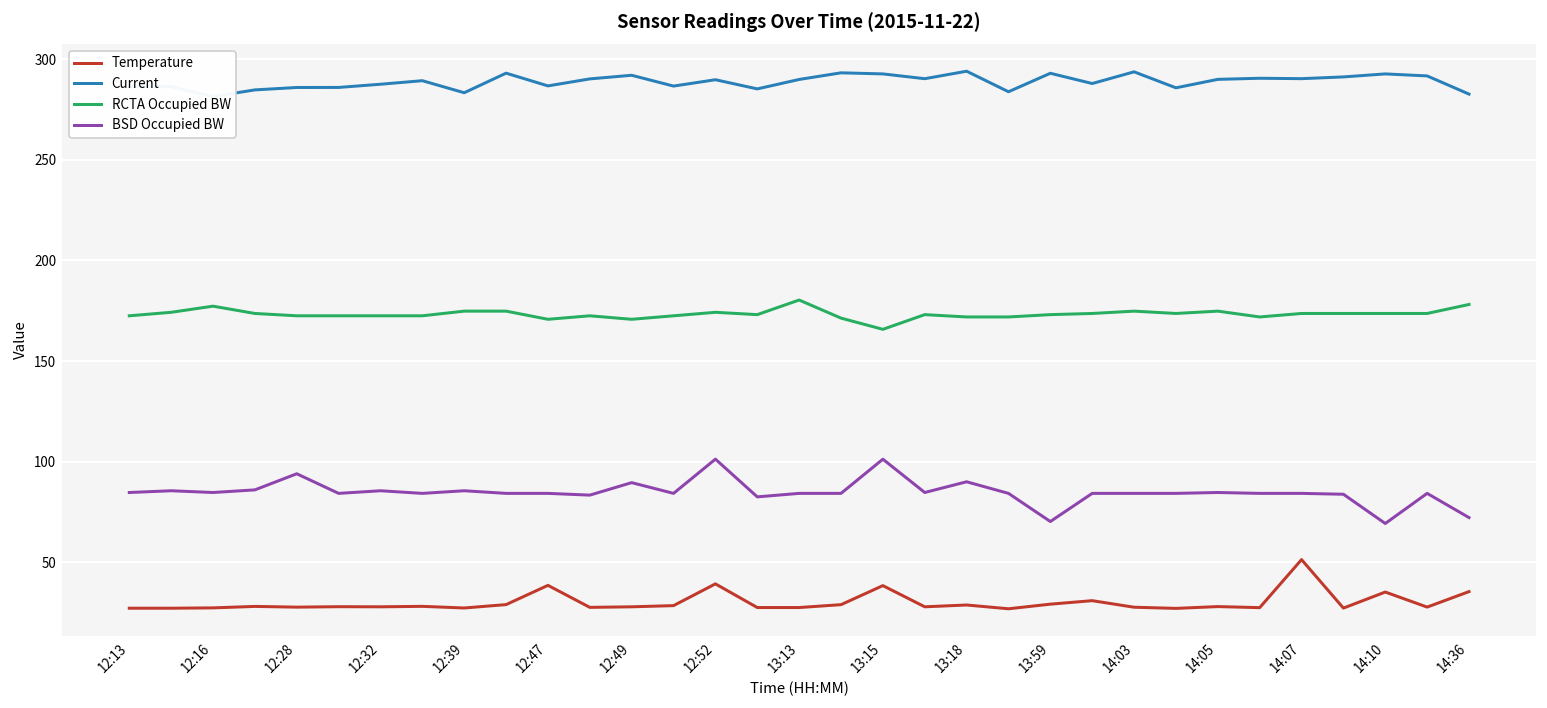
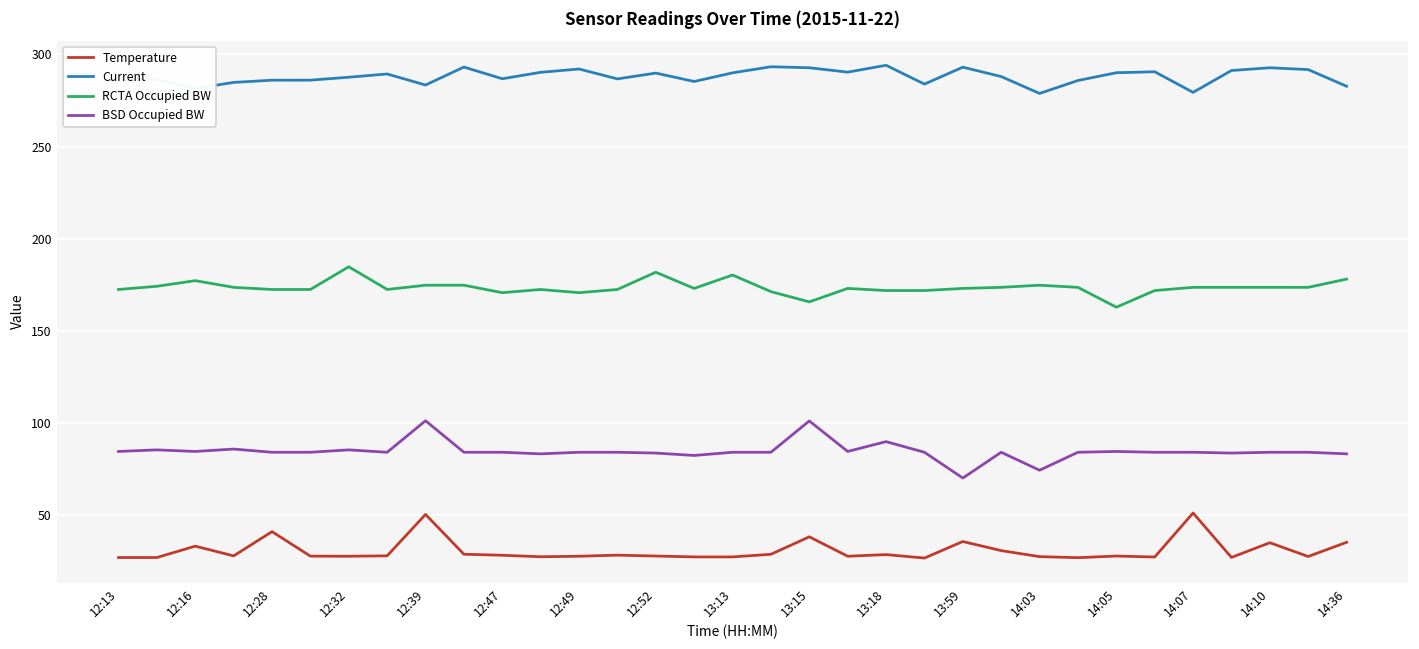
  {
    "Temperature": {
      "12:13": 27,
-     "12:16": 27,
-     "12:28": 28,
+     "12:16": 33,
+     "12:28": 41,
      "12:32": 28,
-     "12:39": 27,
-     "12:47": 39,
+     "12:39": 51,
+     "12:47": 28,
      "12:49": 28,
-     "12:52": 39,
+     "12:52": 28,
      "13:13": 27,
      "13:15": 38,
      "13:18": 29,
-     "13:59": 29,
+     "13:59": 36,
      "14:03": 28,
      "14:05": 28,
      "14:07": 51,
      "14:10": 35,
      "14:36": 35
    },
    "Current": {
      "12:28": 286,
      "12:32": 288,
      "12:39": 283,
      "12:47": 287,
      "12:49": 292,
      "12:52": 290,
      "13:13": 290,
      "13:15": 293,
      "13:18": 294,
      "13:59": 293,
-     "14:03": 294,
+     "14:03": 279,
      "14:05": 290,
-     "14:07": 290,
+     "14:07": 279,
      "14:10": 293,
      "14:36": 283
    },
    "RCTA Occupied BW": {
      "12:13": 173,
      "12:16": 177,
      "12:28": 173,
-     "12:32": 173,
+     "12:32": 185,
      "12:39": 175,
      "12:47": 171,
      "12:49": 171,
-     "12:52": 174,
+     "12:52": 182,
      "13:13": 180,
      "13:15": 166,
      "13:18": 172,
      "13:59": 173,
      "14:03": 175,
-     "14:05": 175,
+     "14:05": 163,
      "14:07": 174,
      "14:10": 174,
      "14:36": 178
    },
    "BSD Occupied BW": {
      "12:13": 85,
      "12:16": 85,
-     "12:28": 94,
+     "12:28": 84,
      "12:32": 86,
-     "12:39": 86,
+     "12:39": 101,
      "12:47": 84,
-     "12:49": 90,
-     "12:52": 101,
+     "12:49": 84,
+     "12:52": 84,
      "13:13": 84,
      "13:15": 101,
      "13:18": 90,
      "13:59": 70,
-     "14:03": 84,
+     "14:03": 74,
      "14:05": 85,
      "14:07": 84,
-     "14:10": 69,
-     "14:36": 72
+     "14:10": 84,
+     "14:36": 83
    }
  }
